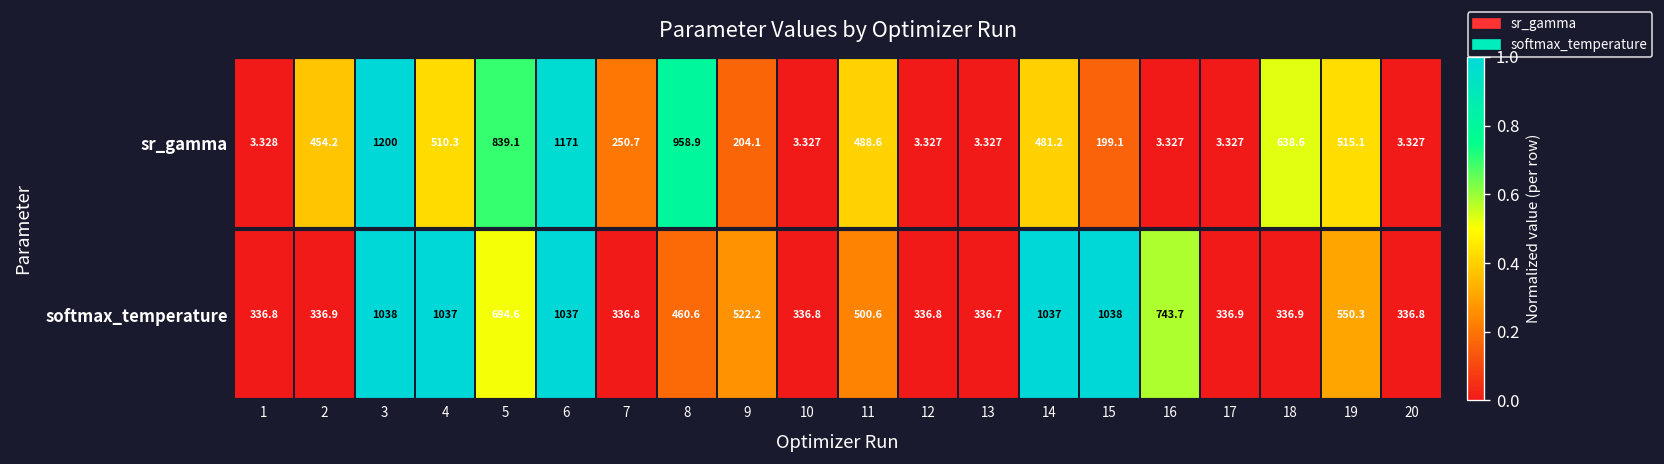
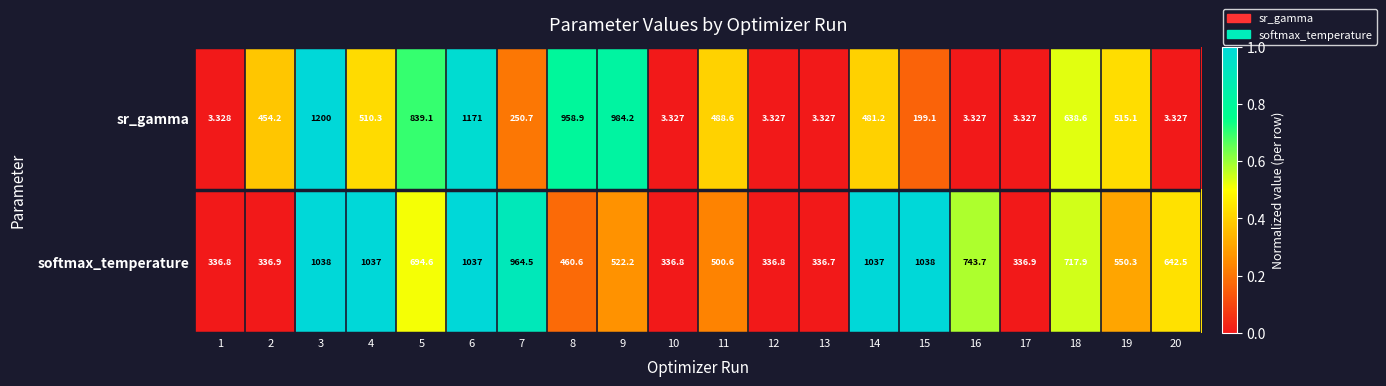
  {
    "sr_gamma": {
      "1": 3.328,
      "2": 454.2,
      "3": 1200,
      "4": 510.3,
      "5": 839.1,
      "6": 1171,
      "7": 250.7,
      "8": 958.9,
-     "9": 204.1,
+     "9": 984.2,
      "10": 3.327,
      "11": 488.6,
      "12": 3.327,
      "13": 3.327,
      "14": 481.2,
      "15": 199.1,
      "16": 3.327,
      "17": 3.327,
      "18": 638.6,
      "19": 515.1,
      "20": 3.327
    },
    "softmax_temperature": {
      "1": 336.8,
      "2": 336.9,
      "3": 1038,
      "4": 1037,
      "5": 694.6,
      "6": 1037,
-     "7": 336.8,
+     "7": 964.5,
      "8": 460.6,
      "9": 522.2,
      "10": 336.8,
      "11": 500.6,
      "12": 336.8,
      "13": 336.7,
      "14": 1037,
      "15": 1038,
      "16": 743.7,
      "17": 336.9,
-     "18": 336.9,
+     "18": 717.9,
      "19": 550.3,
-     "20": 336.8
+     "20": 642.5
    }
  }
